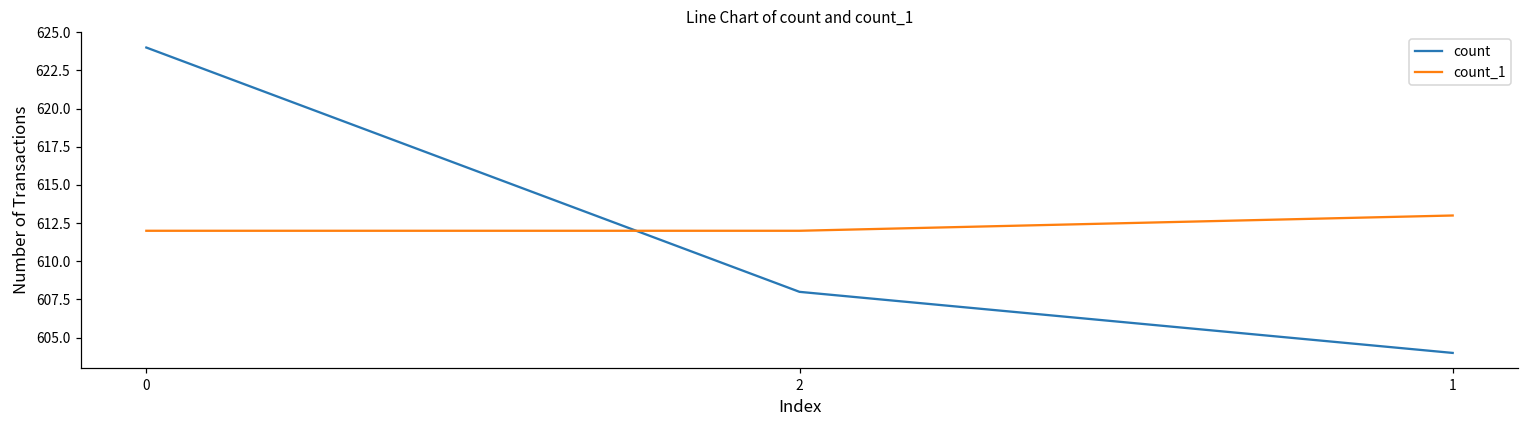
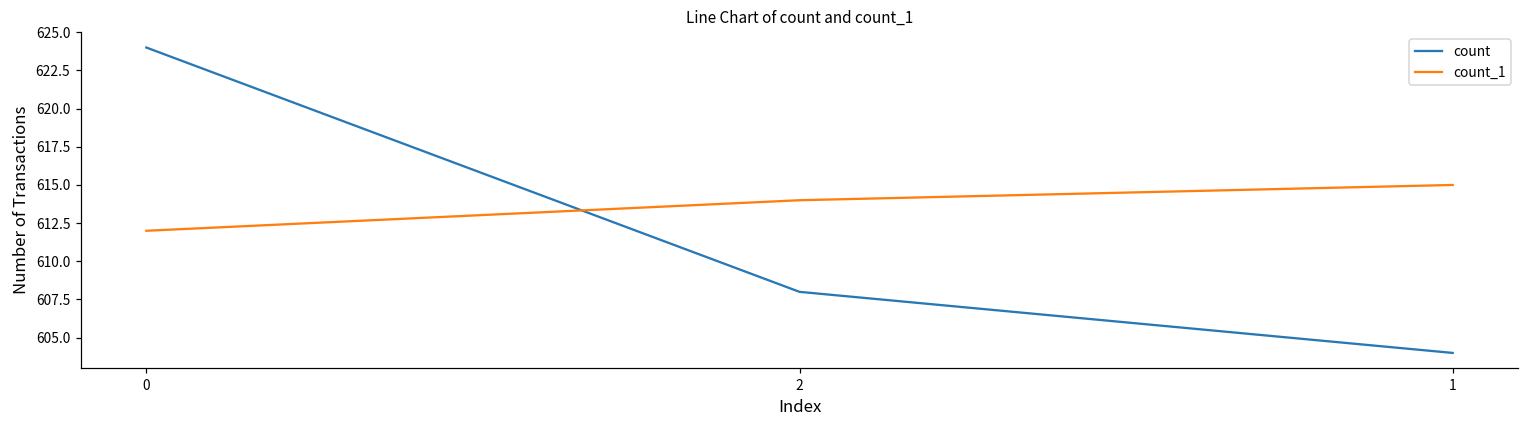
  {
    "count": {
      "0": 624,
      "2": 608,
      "1": 604
    },
    "count_1": {
      "0": 612,
-     "2": 612,
-     "1": 613
+     "2": 614,
+     "1": 615
    }
  }
